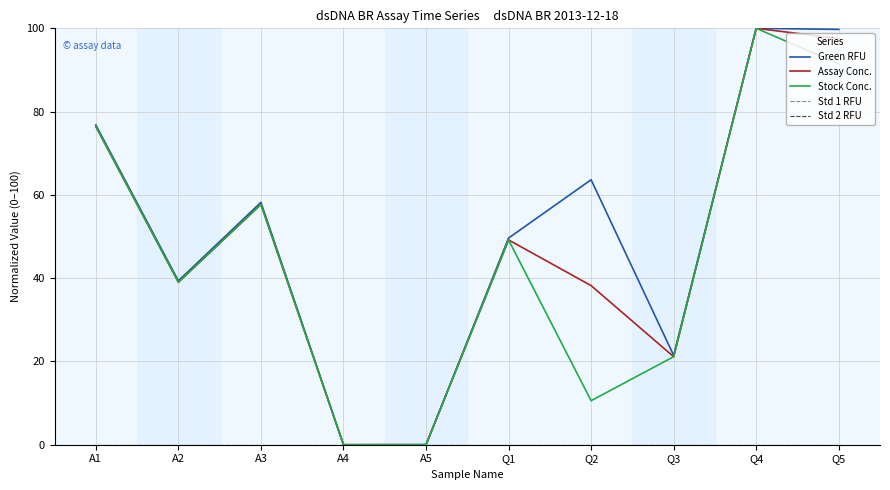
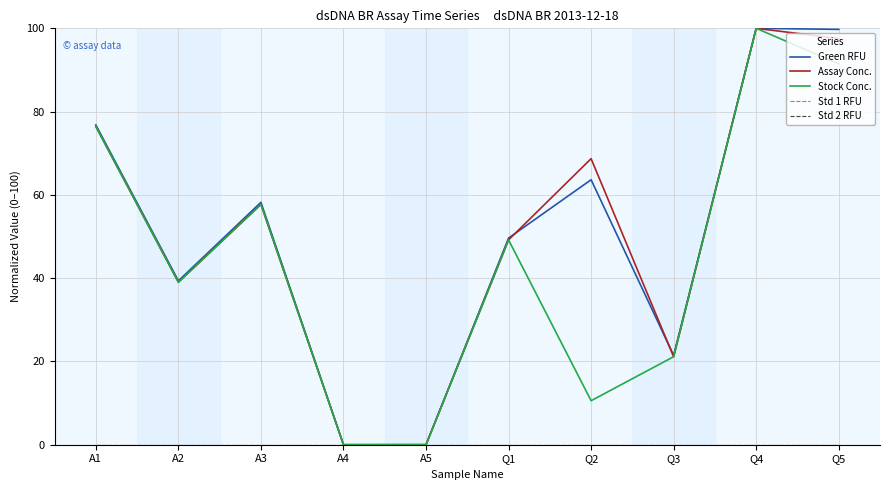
  {
    "Green RFU": {
      "Q2": 64,
      "Q5": 100
    },
    "Assay Conc.": {
-     "Q2": 38
+     "Q2": 69
    },
    "Stock Conc.": {
      "Q2": 11
    },
    "Std 2 RFU": {
      "A1": 0,
      "A2": 0,
      "A3": 0,
      "Q1": 0,
      "Q2": 0,
      "Q3": 0,
      "Q4": 0,
      "Q5": 0
    }
  }
